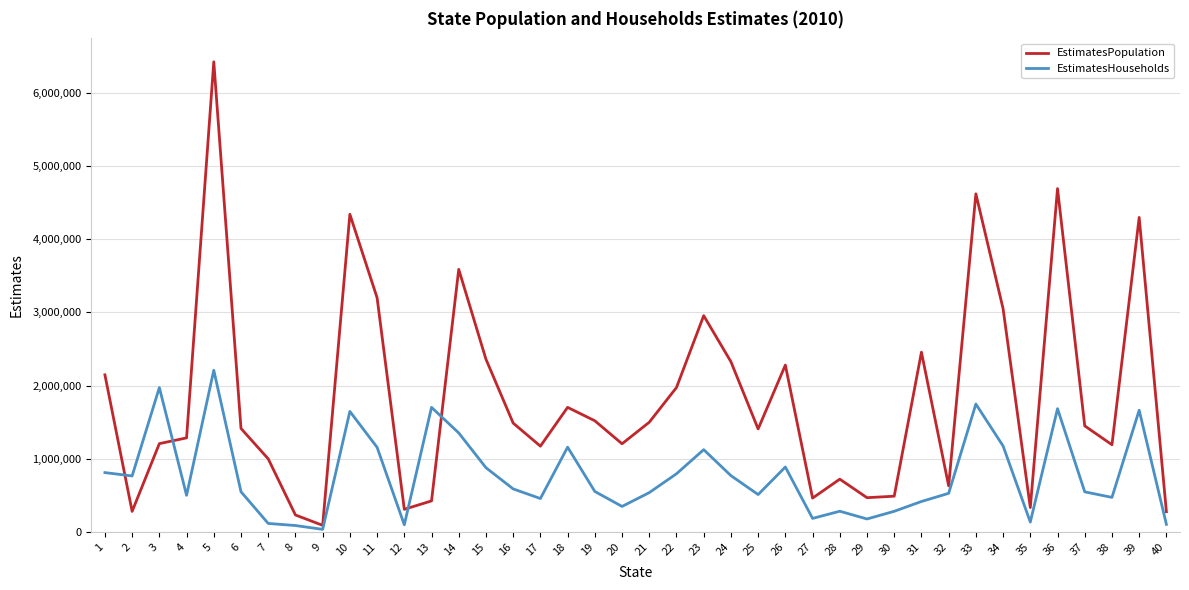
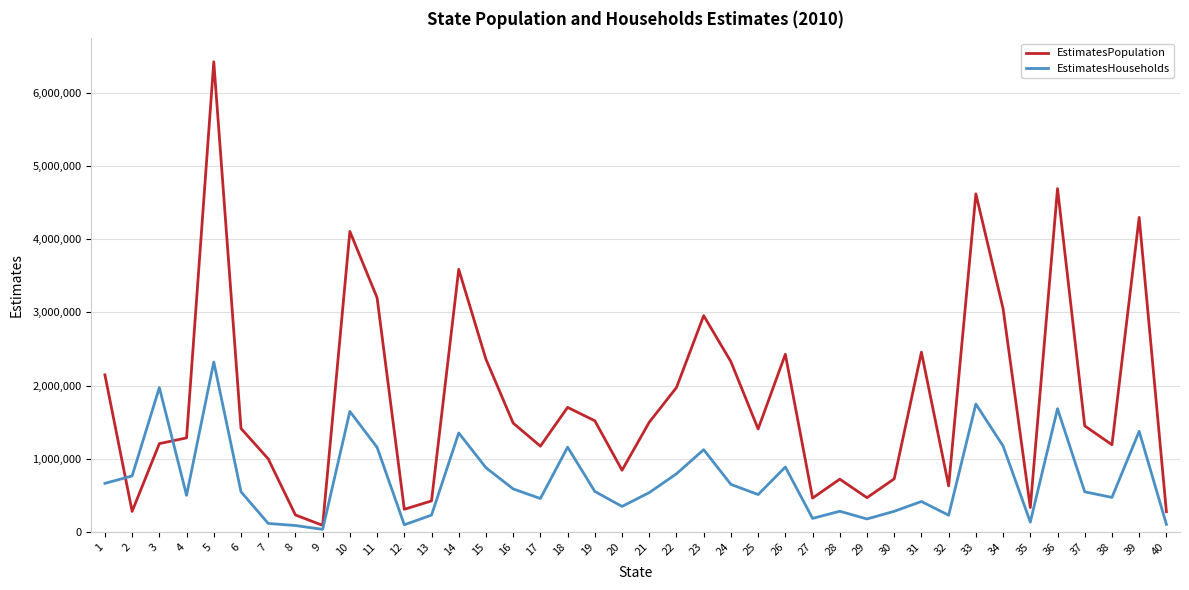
  {
    "EstimatesPopulation": {
      "1": "2,100,000",
      "2": "300,000",
      "3": "1,200,000",
      "4": "1,300,000",
      "5": "6,400,000",
      "6": "1,400,000",
      "7": "1,000,000",
      "8": "200,000",
      "9": "100,000",
-     "10": "4,300,000",
+     "10": "4,100,000",
      "11": "3,200,000",
      "12": "300,000",
      "13": "400,000",
      "14": "3,600,000",
      "15": "2,400,000",
      "16": "1,500,000",
      "17": "1,200,000",
      "18": "1,700,000",
      "19": "1,500,000",
-     "20": "1,200,000",
+     "20": "800,000",
      "21": "1,500,000",
      "22": "2,000,000",
      "23": "3,000,000",
      "24": "2,300,000",
      "25": "1,400,000",
-     "26": "2,300,000",
+     "26": "2,400,000",
      "27": "500,000",
      "28": "700,000",
      "29": "500,000",
-     "30": "500,000",
+     "30": "700,000",
      "31": "2,500,000",
      "32": "600,000",
      "33": "4,600,000",
      "34": "3,100,000",
      "35": "300,000",
      "36": "4,700,000",
      "37": "1,500,000",
      "38": "1,200,000",
      "39": "4,300,000",
      "40": "300,000"
    },
    "EstimatesHouseholds": {
-     "1": "800,000",
+     "1": "700,000",
      "2": "800,000",
      "3": "2,000,000",
      "4": "500,000",
-     "5": "2,200,000",
+     "5": "2,300,000",
      "6": "600,000",
      "7": "100,000",
      "8": "100,000",
      "9": "0",
      "10": "1,600,000",
      "11": "1,200,000",
      "12": "100,000",
-     "13": "1,700,000",
+     "13": "200,000",
      "14": "1,400,000",
      "15": "900,000",
      "16": "600,000",
      "17": "500,000",
      "18": "1,200,000",
      "19": "600,000",
      "20": "300,000",
      "21": "500,000",
      "22": "800,000",
      "23": "1,100,000",
-     "24": "800,000",
+     "24": "700,000",
      "25": "500,000",
      "26": "900,000",
      "27": "200,000",
      "28": "300,000",
      "29": "200,000",
      "30": "300,000",
      "31": "400,000",
-     "32": "500,000",
+     "32": "200,000",
      "33": "1,700,000",
      "34": "1,200,000",
      "35": "100,000",
      "36": "1,700,000",
      "37": "500,000",
      "38": "500,000",
-     "39": "1,700,000",
+     "39": "1,400,000",
      "40": "100,000"
    }
  }
